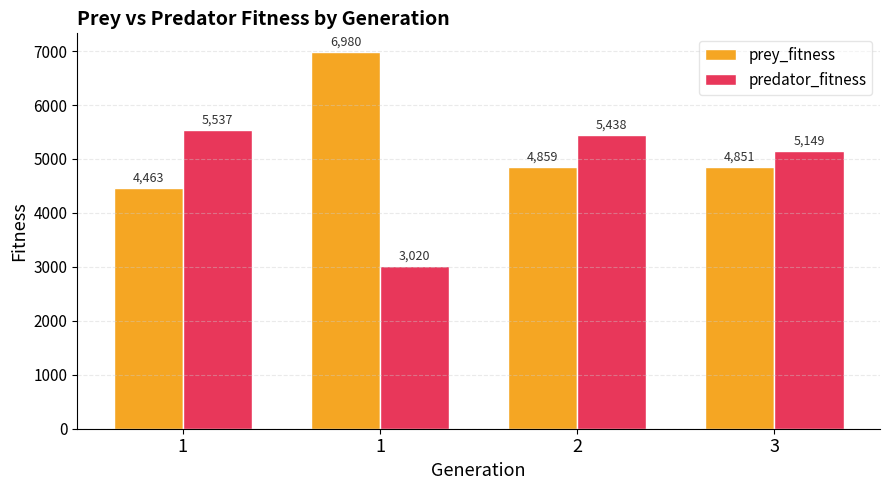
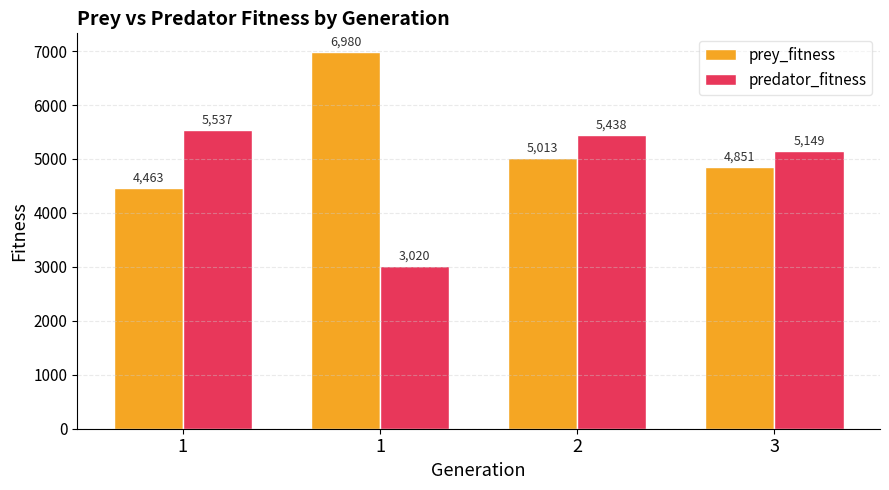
  {
    "prey_fitness": {
-     "2": "4,859",
+     "2": "5,013",
      "3": "4,851"
    },
    "predator_fitness": {
      "2": "5,438",
      "3": "5,149"
    }
  }
